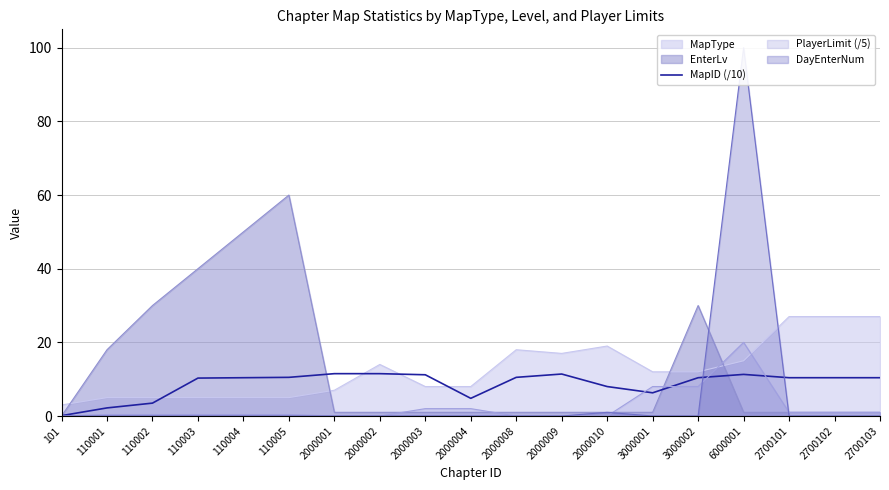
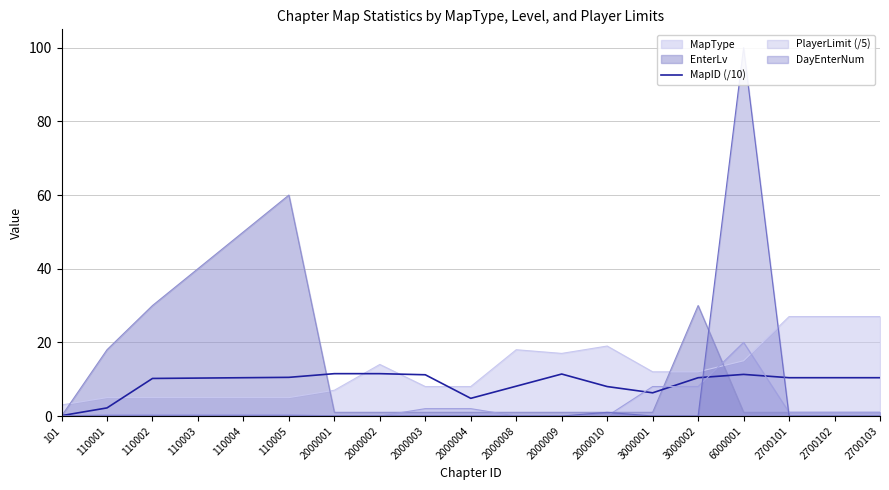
  {
    "MapID (/10)": {
      "110001": 2,
-     "110002": 4,
+     "110002": 10,
      "110003": 10,
      "110004": 10,
      "110005": 11,
      "2000001": 12,
      "2000002": 12,
      "2000003": 11,
      "2000004": 5,
-     "2000008": 11,
+     "2000008": 8,
      "2000009": 11,
      "2000010": 8,
      "3000001": 6,
      "3000002": 10,
      "6000001": 11,
      "2700101": 10,
      "2700102": 10,
      "2700103": 10
    }
  }
